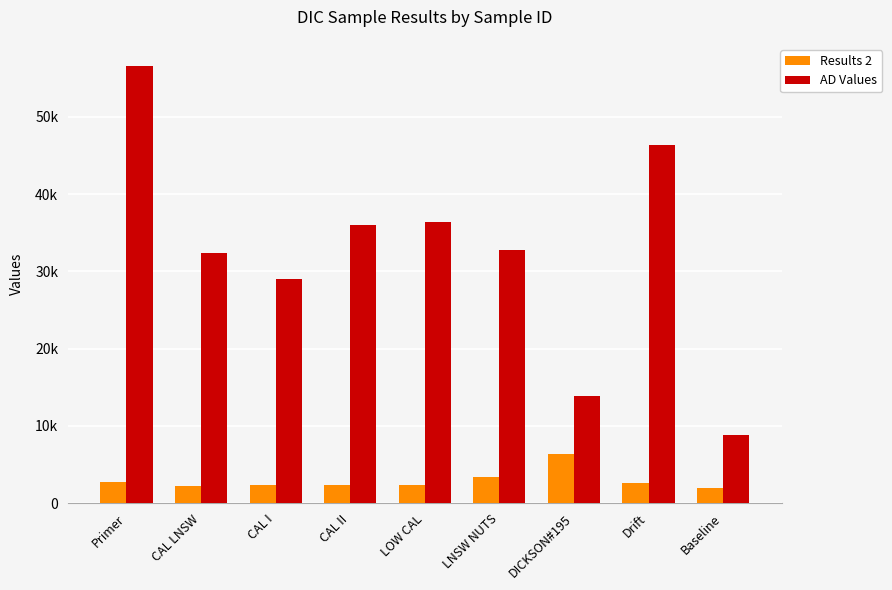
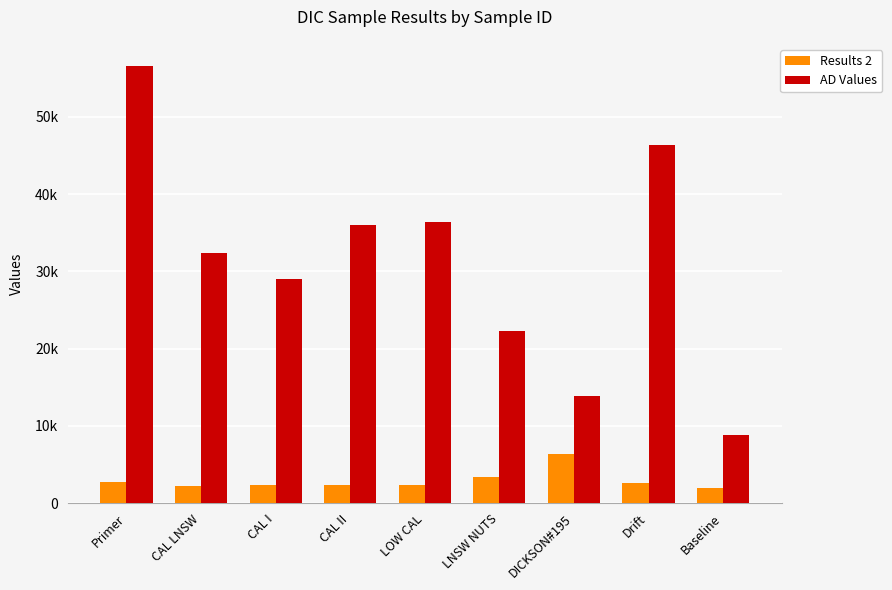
  {
    "Results 2": {
      "Primer": 3000,
      "CAL LNSW": 2000,
      "CAL I": 2000,
      "CAL II": 2000,
      "LOW CAL": 2000,
      "LNSW NUTS": 3000,
      "DICKSON#195": 6000,
      "Drift": 3000,
      "Baseline": 2000
    },
    "AD Values": {
      "Primer": 57000,
      "CAL LNSW": 32000,
      "CAL I": 29000,
      "CAL II": 36000,
      "LOW CAL": 36000,
-     "LNSW NUTS": 33000,
+     "LNSW NUTS": 22000,
      "DICKSON#195": 14000,
      "Drift": 46000,
      "Baseline": 9000
    }
  }
